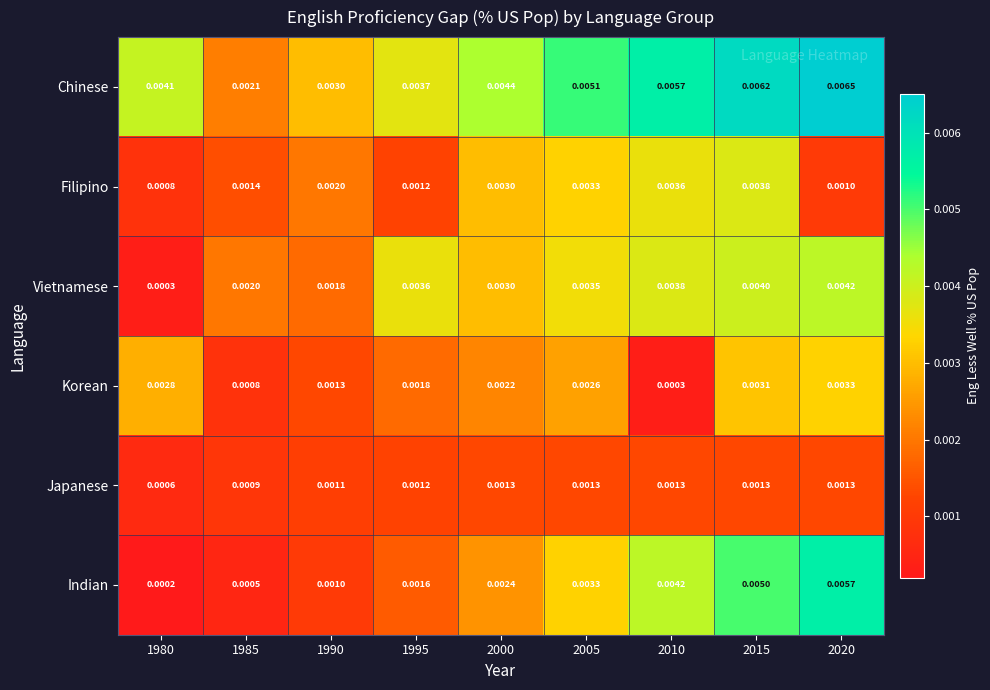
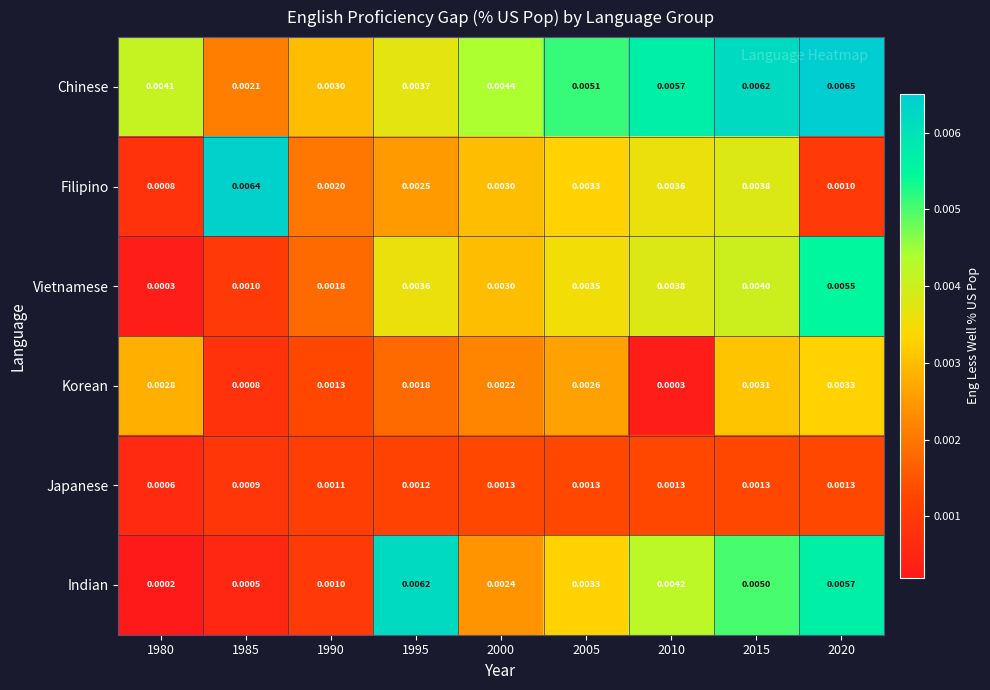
  {
    "Chinese": {
      "1980": 0.0041,
      "1985": 0.0021,
      "1990": 0.0030,
      "1995": 0.0037,
      "2000": 0.0044,
      "2005": 0.0051,
      "2010": 0.0057,
      "2015": 0.0062
    },
    "Filipino": {
      "1980": 0.0008,
-     "1985": 0.0014,
+     "1985": 0.0064,
      "1990": 0.0020,
-     "1995": 0.0012,
+     "1995": 0.0025,
      "2000": 0.0030,
      "2005": 0.0033,
      "2010": 0.0036,
      "2015": 0.0038,
      "2020": 0.0010
    },
    "Vietnamese": {
      "1980": 0.0003,
-     "1985": 0.0020,
+     "1985": 0.0010,
      "1990": 0.0018,
      "1995": 0.0036,
      "2000": 0.0030,
      "2005": 0.0035,
      "2010": 0.0038,
      "2015": 0.0040,
-     "2020": 0.0042
+     "2020": 0.0055
    },
    "Korean": {
      "1980": 0.0028,
      "1985": 0.0008,
      "1990": 0.0013,
      "1995": 0.0018,
      "2000": 0.0022,
      "2005": 0.0026,
      "2010": 0.0003,
      "2015": 0.0031,
      "2020": 0.0033
    },
    "Japanese": {
      "1980": 0.0006,
      "1985": 0.0009,
      "1990": 0.0011,
      "1995": 0.0012,
      "2000": 0.0013,
      "2005": 0.0013,
      "2010": 0.0013,
      "2015": 0.0013,
      "2020": 0.0013
    },
    "Indian": {
      "1980": 0.0002,
      "1985": 0.0005,
      "1990": 0.0010,
-     "1995": 0.0016,
+     "1995": 0.0062,
      "2000": 0.0024,
      "2005": 0.0033,
      "2010": 0.0042,
      "2015": 0.0050,
      "2020": 0.0057
    }
  }
